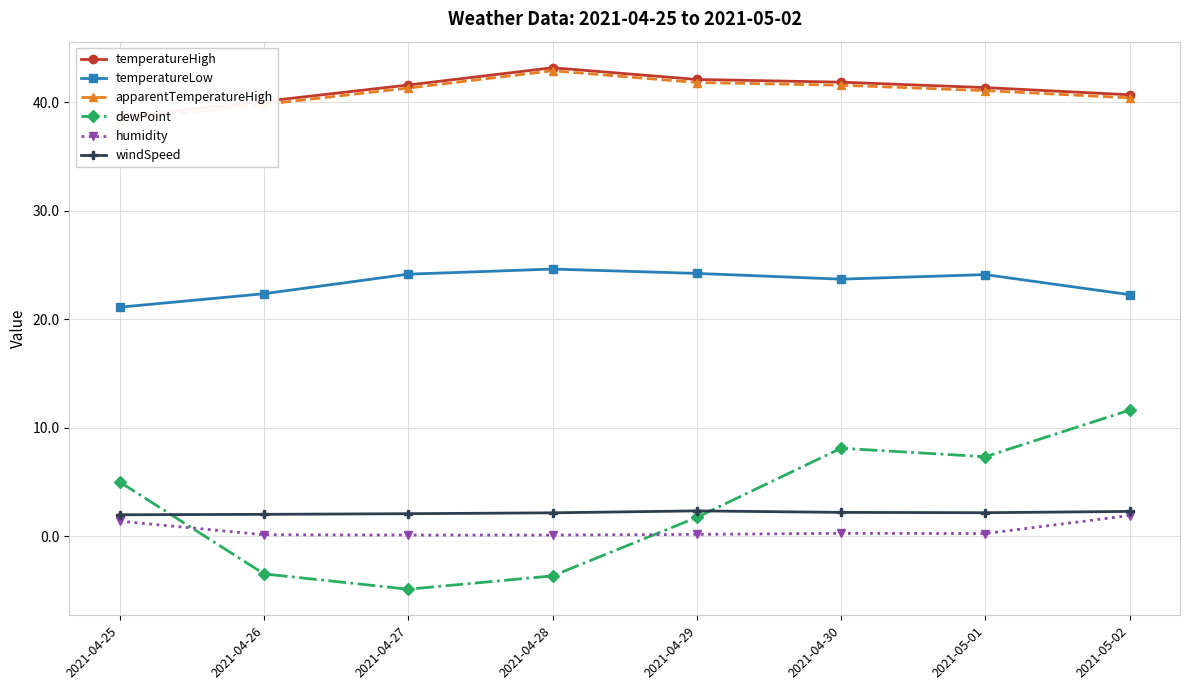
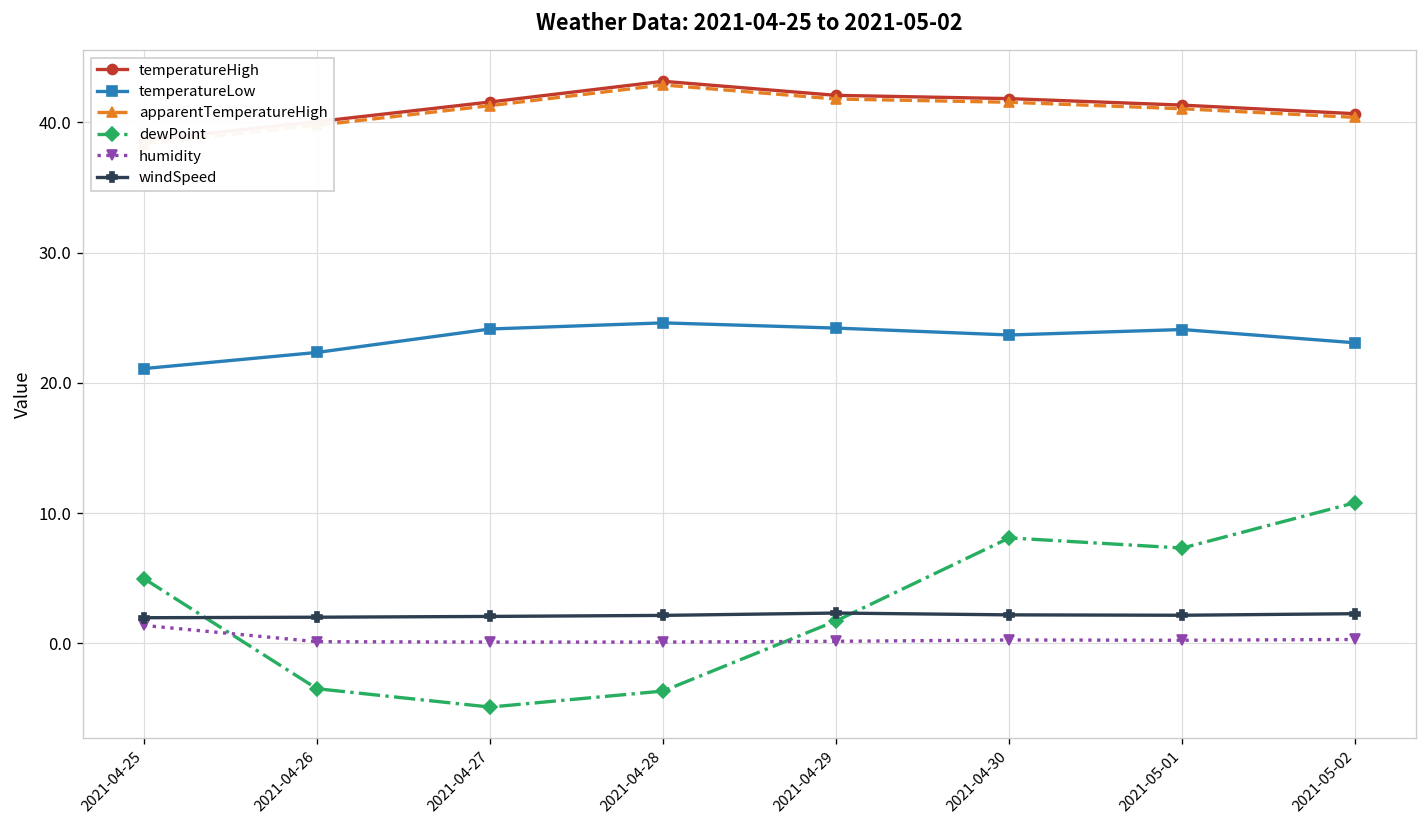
  {
    "temperatureHigh": {
      "2021-04-27": 41.6,
      "2021-04-28": 43.2,
      "2021-04-29": 42.1,
      "2021-04-30": 41.8,
      "2021-05-01": 41.3,
      "2021-05-02": 40.7
    },
    "temperatureLow": {
      "2021-04-25": 21.1,
      "2021-04-26": 22.3,
      "2021-04-27": 24.1,
      "2021-04-28": 24.6,
      "2021-04-29": 24.2,
      "2021-04-30": 23.7,
      "2021-05-01": 24.1,
-     "2021-05-02": 22.3
+     "2021-05-02": 23.1
    },
    "apparentTemperatureHigh": {
      "2021-04-27": 41.3,
      "2021-04-28": 42.9,
      "2021-04-29": 41.8,
      "2021-04-30": 41.6,
      "2021-05-01": 41.1,
      "2021-05-02": 40.4
    },
    "dewPoint": {
      "2021-04-25": 5.0,
      "2021-04-26": -3.5,
      "2021-04-27": -4.9,
      "2021-04-28": -3.7,
      "2021-04-29": 1.7,
      "2021-04-30": 8.1,
      "2021-05-01": 7.3,
-     "2021-05-02": 11.6
+     "2021-05-02": 10.8
    },
    "humidity": {
      "2021-04-25": 1.4,
      "2021-04-26": 0.1,
      "2021-04-27": 0.1,
      "2021-04-28": 0.1,
      "2021-04-29": 0.2,
      "2021-04-30": 0.3,
      "2021-05-01": 0.2,
-     "2021-05-02": 1.9
+     "2021-05-02": 0.3
    },
    "windSpeed": {
      "2021-04-25": 2.0,
      "2021-04-26": 2.0,
      "2021-04-27": 2.1,
      "2021-04-28": 2.2,
      "2021-04-29": 2.3,
      "2021-04-30": 2.2,
      "2021-05-01": 2.2,
      "2021-05-02": 2.3
    }
  }
